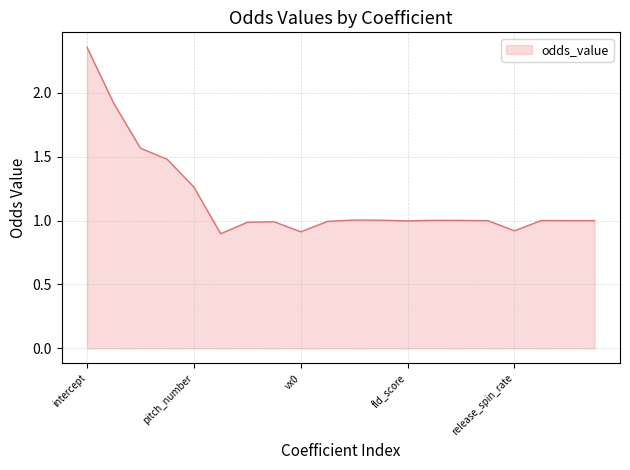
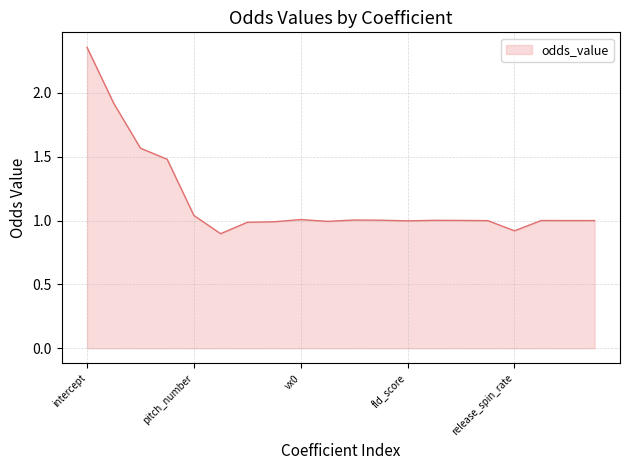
  {
    "intercept": 2.36,
-   "pitch_number": 1.26,
-   "vx0": 0.91,
+   "pitch_number": 1.04,
+   "vx0": 1.01,
    "fld_score": 1.00,
    "release_spin_rate": 0.92
  }
